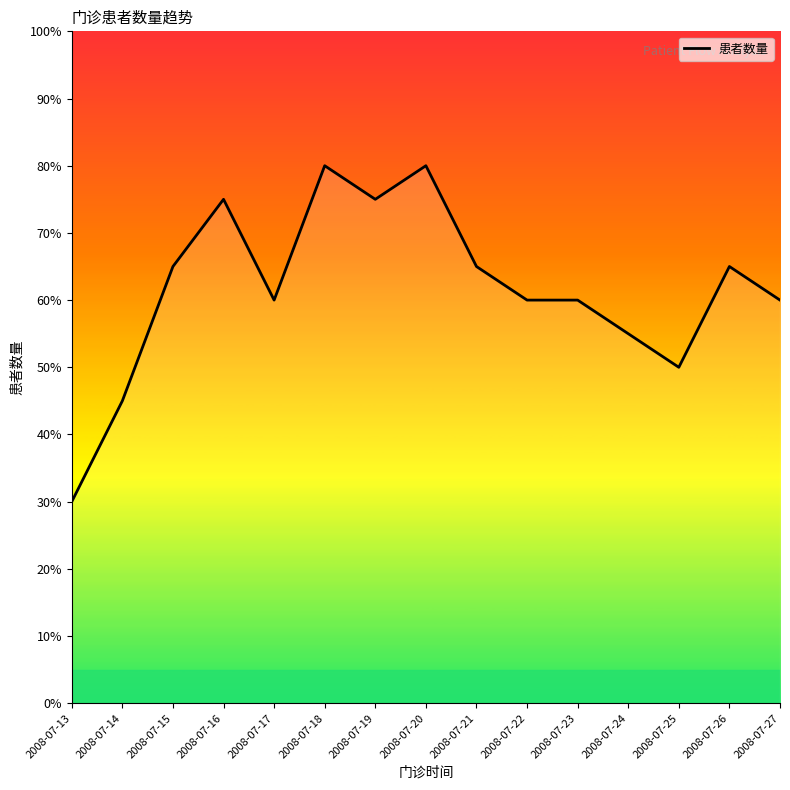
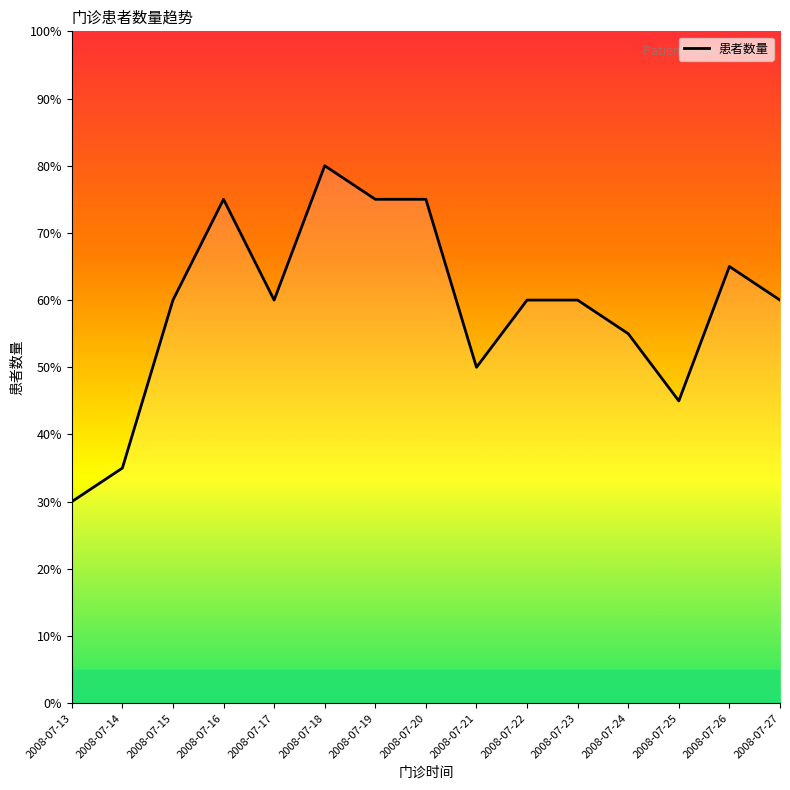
  {
    "2008-07-13": "30%",
-   "2008-07-14": "45%",
-   "2008-07-15": "65%",
+   "2008-07-14": "35%",
+   "2008-07-15": "60%",
    "2008-07-16": "75%",
    "2008-07-17": "60%",
    "2008-07-18": "80%",
    "2008-07-19": "75%",
-   "2008-07-20": "80%",
-   "2008-07-21": "65%",
+   "2008-07-20": "75%",
+   "2008-07-21": "50%",
    "2008-07-22": "60%",
    "2008-07-23": "60%",
    "2008-07-24": "55%",
-   "2008-07-25": "50%",
+   "2008-07-25": "45%",
    "2008-07-26": "65%",
    "2008-07-27": "60%"
  }
